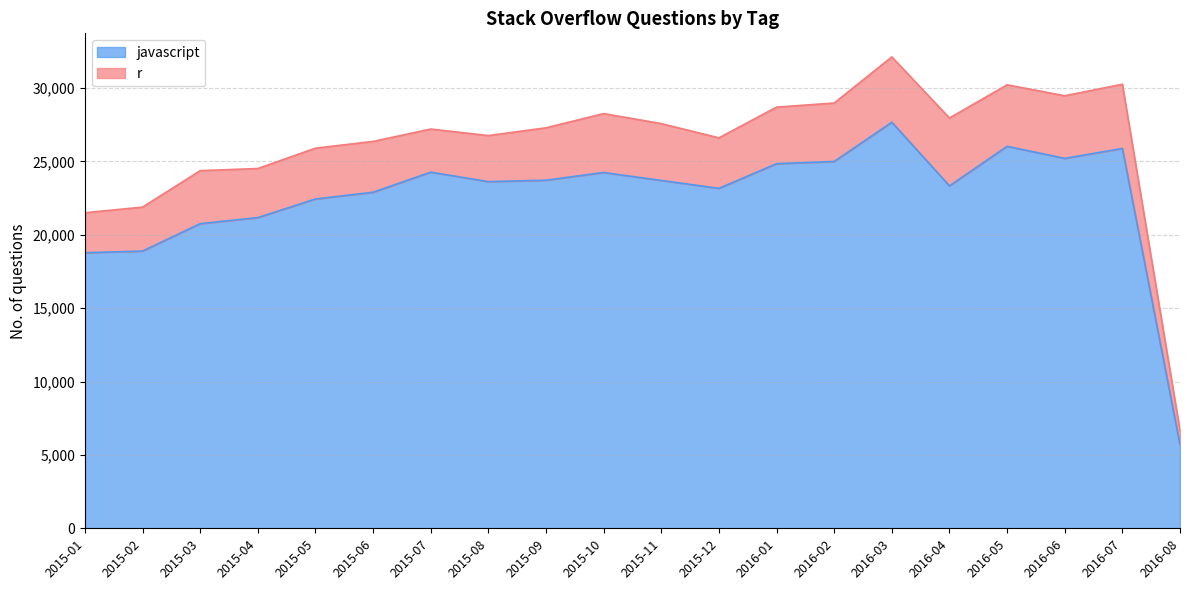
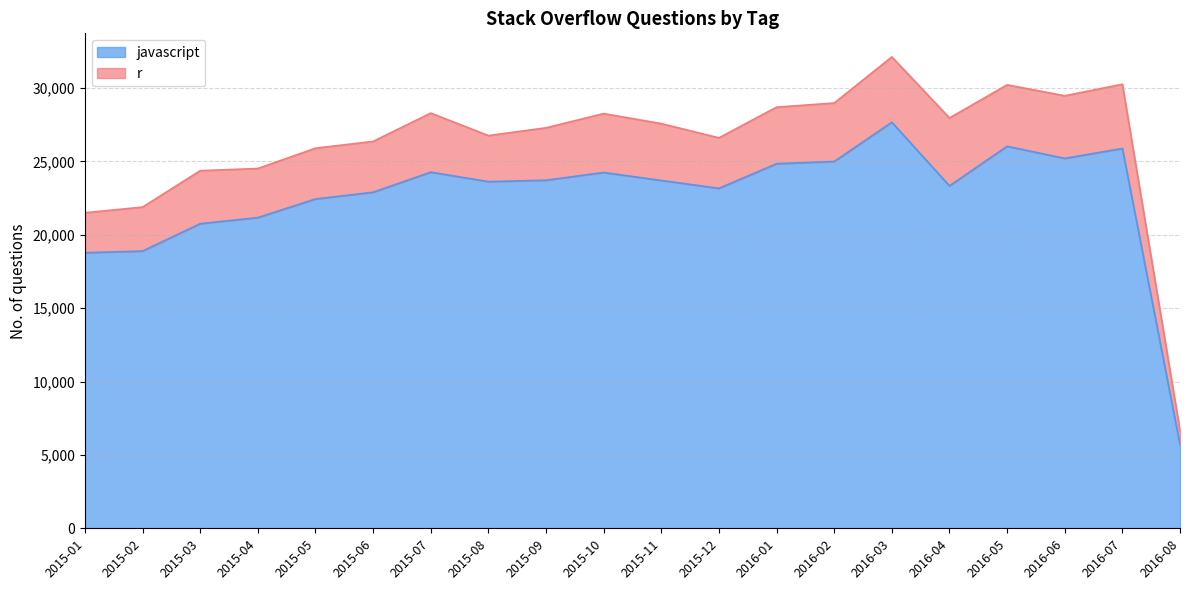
  {
    "javascript": {
      "2015-01": "18,800",
      "2015-02": "18,900",
      "2015-03": "20,800",
      "2015-04": "21,200",
      "2015-05": "22,400",
      "2015-06": "22,900",
      "2015-07": "24,300",
      "2015-08": "23,600",
      "2015-09": "23,700",
      "2015-10": "24,200",
      "2015-11": "23,700",
      "2015-12": "23,200",
      "2016-01": "24,800",
      "2016-02": "25,000",
      "2016-03": "27,700",
      "2016-04": "23,300",
      "2016-05": "26,000",
      "2016-06": "25,200",
      "2016-07": "25,900",
      "2016-08": "5,700"
    },
    "r": {
      "2015-01": "2,700",
      "2015-02": "3,000",
      "2015-03": "3,600",
      "2015-04": "3,300",
      "2015-05": "3,500",
      "2015-06": "3,500",
-     "2015-07": "2,900",
+     "2015-07": "4,000",
      "2015-08": "3,100",
      "2015-09": "3,600",
      "2015-10": "4,000",
      "2015-11": "3,900",
      "2015-12": "3,400",
      "2016-01": "3,900",
      "2016-02": "4,000",
      "2016-03": "4,500",
      "2016-04": "4,600",
      "2016-05": "4,200",
      "2016-06": "4,300",
      "2016-07": "4,400",
      "2016-08": "1,000"
    }
  }
